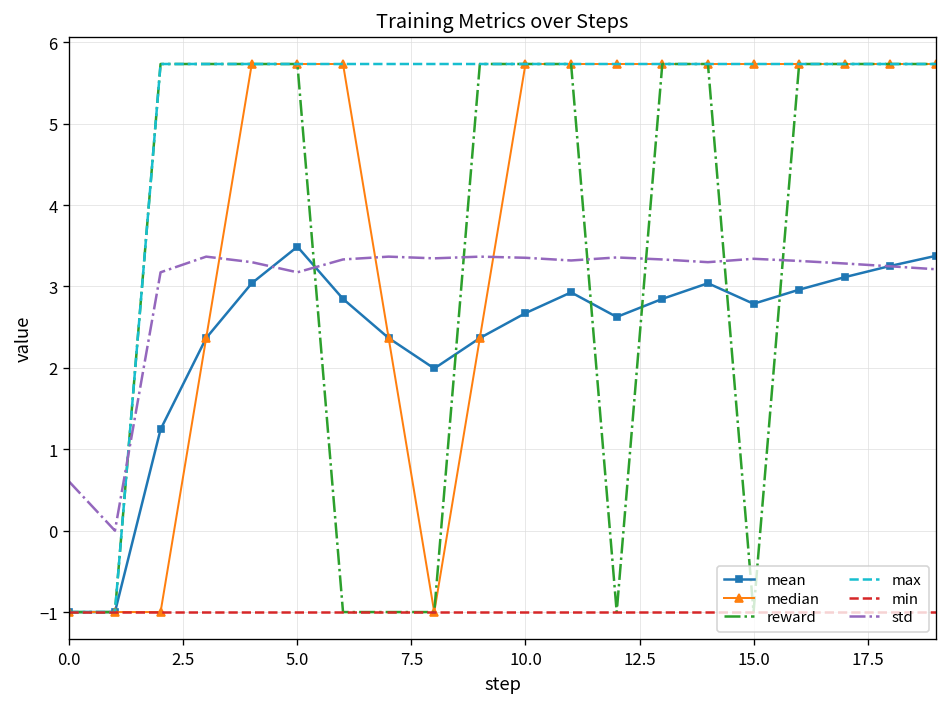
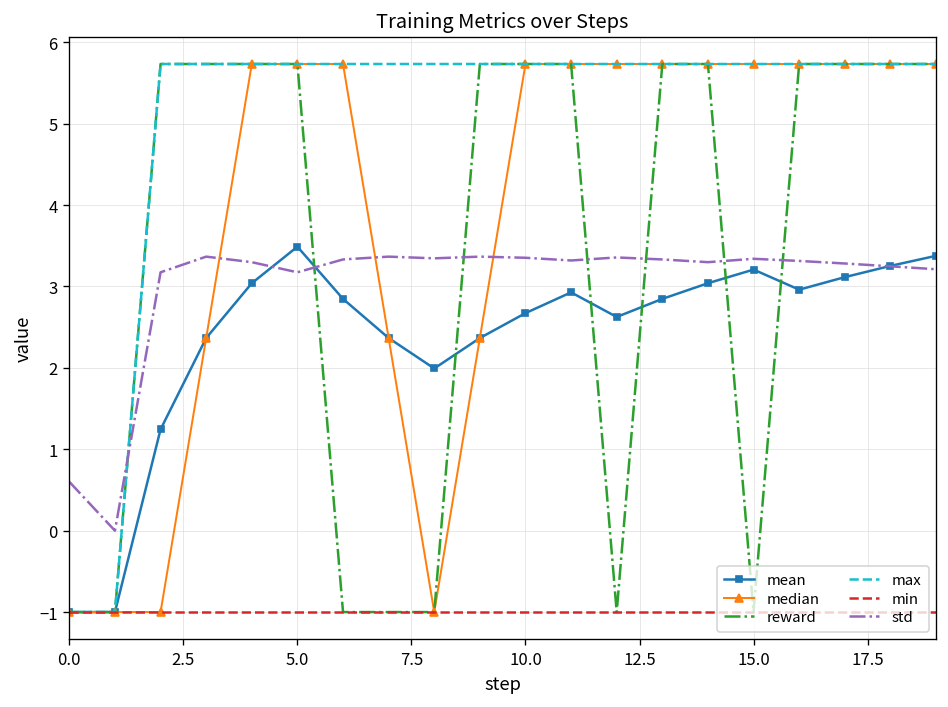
  {
    "mean": {
      "5.0": 3.5,
      "10.0": 2.7,
-     "15.0": 2.8
+     "15.0": 3.2
    },
    "min": {
      "5.0": -1.0,
      "10.0": -1.0
    },
    "std": {
      "0.0": 0.6,
      "5.0": 3.2,
      "10.0": 3.4,
      "15.0": 3.3
    }
  }
